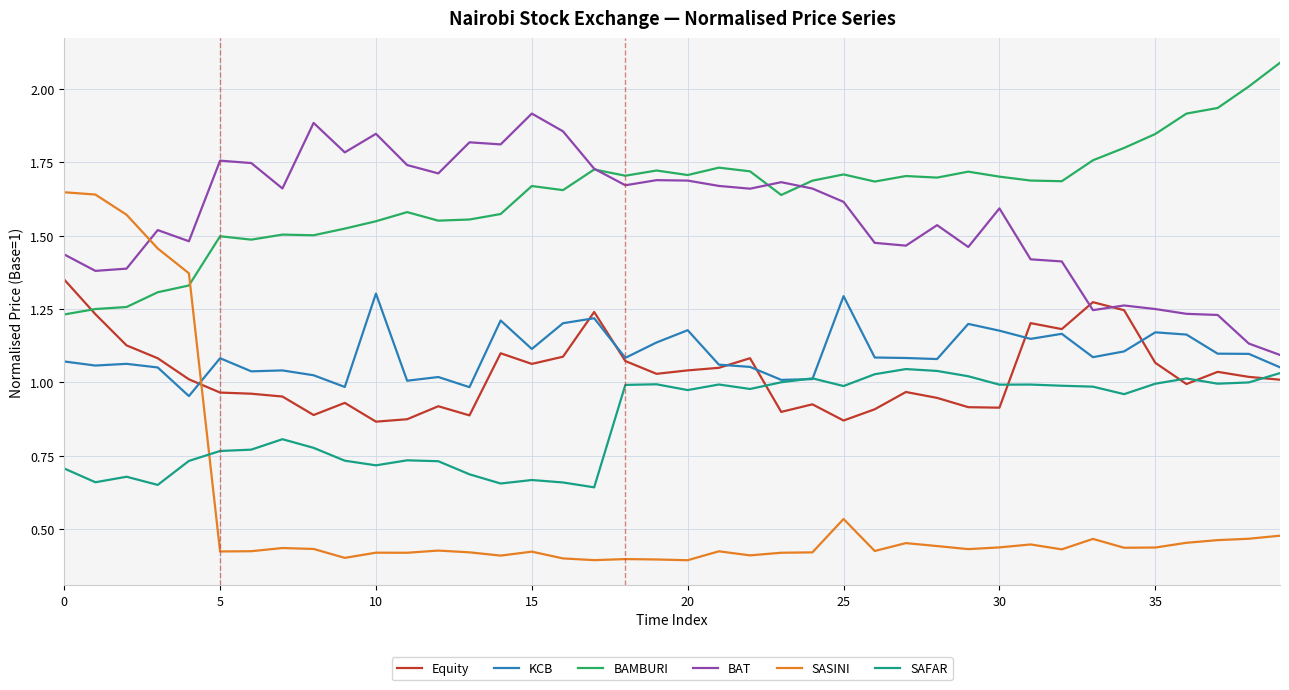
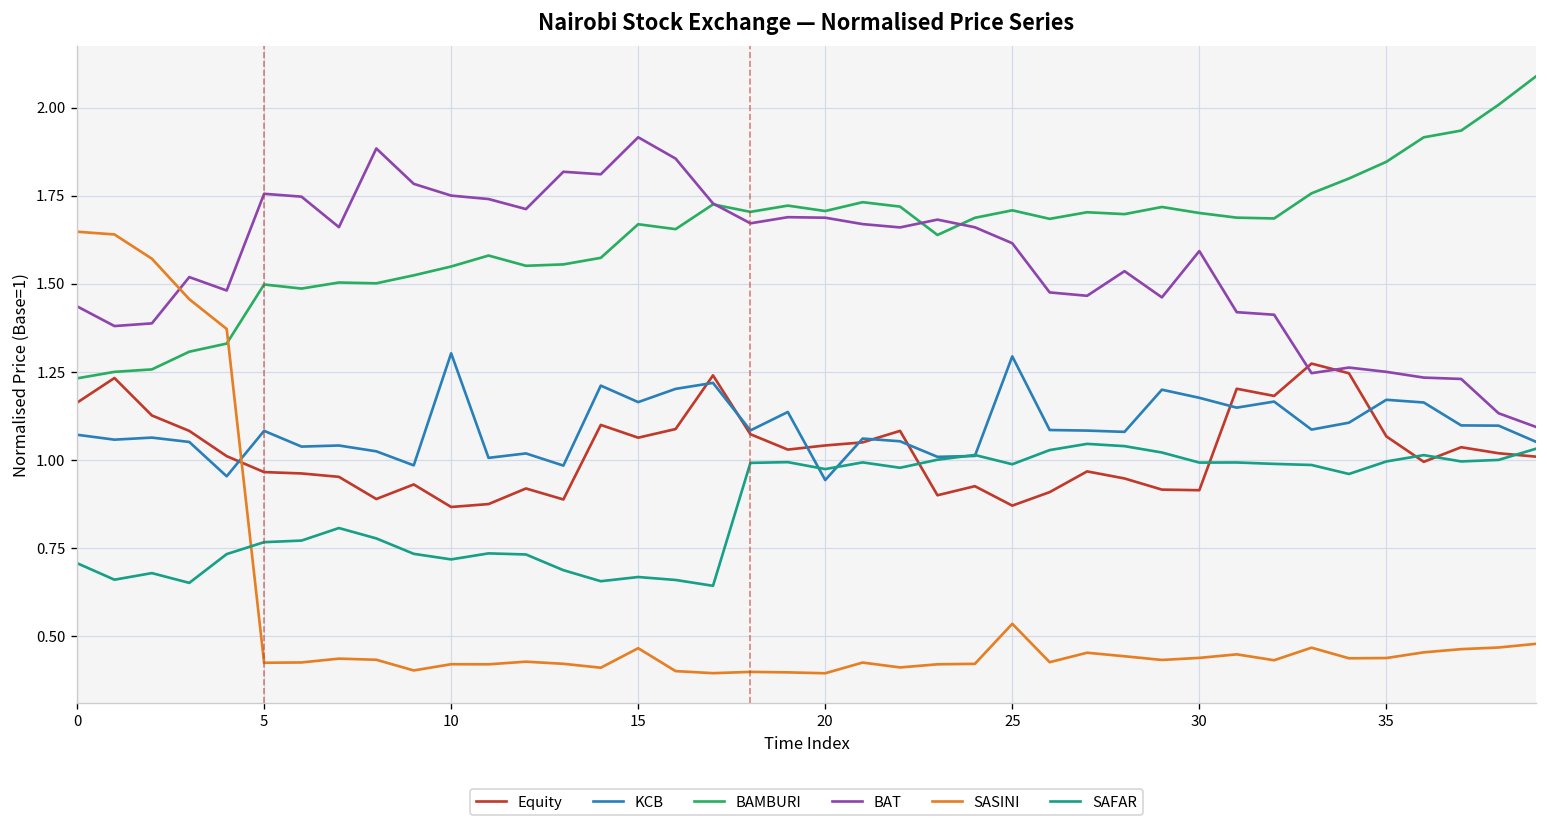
  {
    "Equity": {
-     "0": 1.35,
+     "0": 1.16,
      "5": 0.97,
      "10": 0.87,
      "15": 1.06,
      "20": 1.04,
      "25": 0.87,
      "30": 0.91,
      "35": 1.07
    },
    "KCB": {
      "0": 1.07,
      "5": 1.08,
      "10": 1.30,
-     "15": 1.11,
-     "20": 1.18,
+     "15": 1.16,
+     "20": 0.94,
      "25": 1.29,
      "30": 1.18,
      "35": 1.17
    },
    "BAT": {
      "0": 1.44,
      "5": 1.76,
-     "10": 1.85,
+     "10": 1.75,
      "15": 1.92,
      "20": 1.69,
      "25": 1.62,
      "30": 1.59,
      "35": 1.25
    },
    "SASINI": {
      "0": 1.65,
      "5": 0.42,
      "10": 0.42,
-     "15": 0.42,
+     "15": 0.47,
      "20": 0.39,
      "25": 0.53,
      "30": 0.44,
      "35": 0.44
    }
  }
